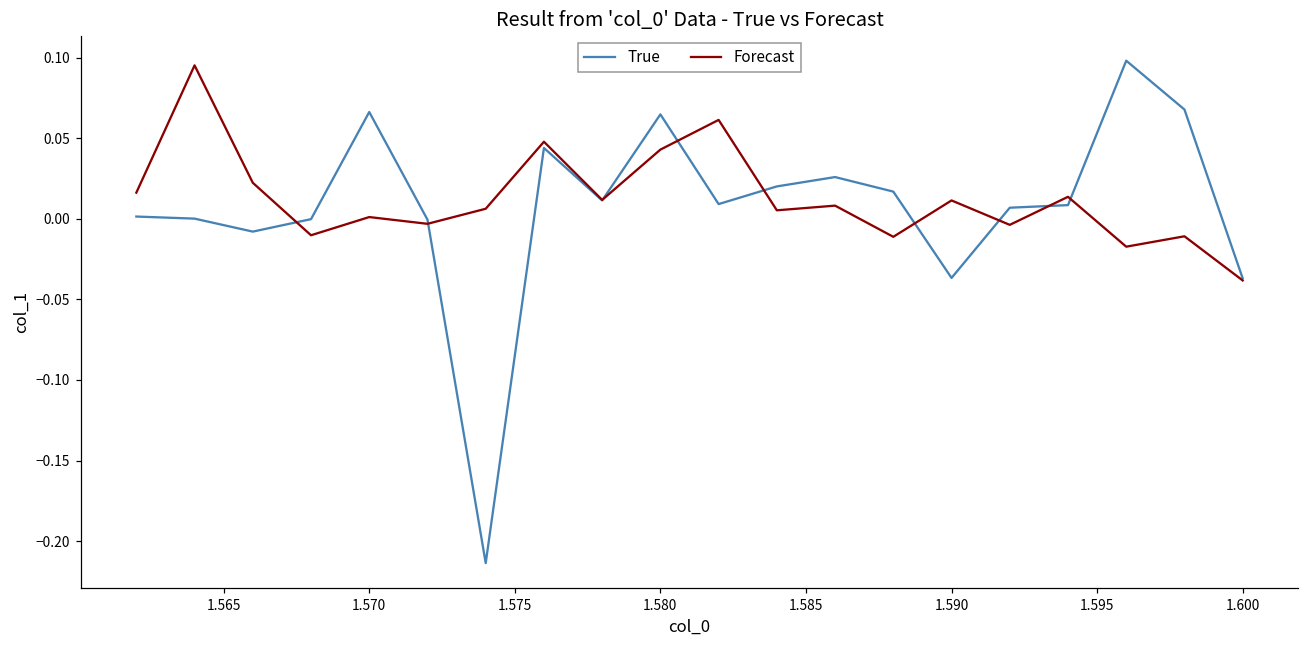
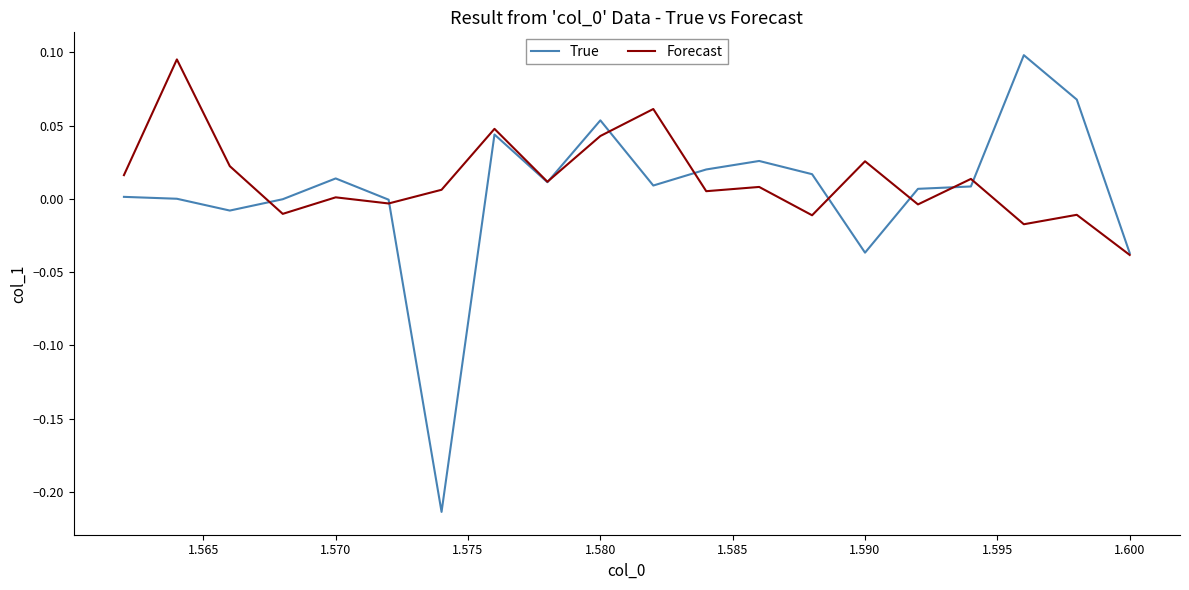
  {
    "True": {
-     "1.570": 0.066,
-     "1.580": 0.065,
+     "1.570": 0.014,
+     "1.580": 0.054,
      "1.590": -0.037
    },
    "Forecast": {
      "1.570": 0.001,
      "1.580": 0.043,
-     "1.590": 0.011
+     "1.590": 0.026
    }
  }
